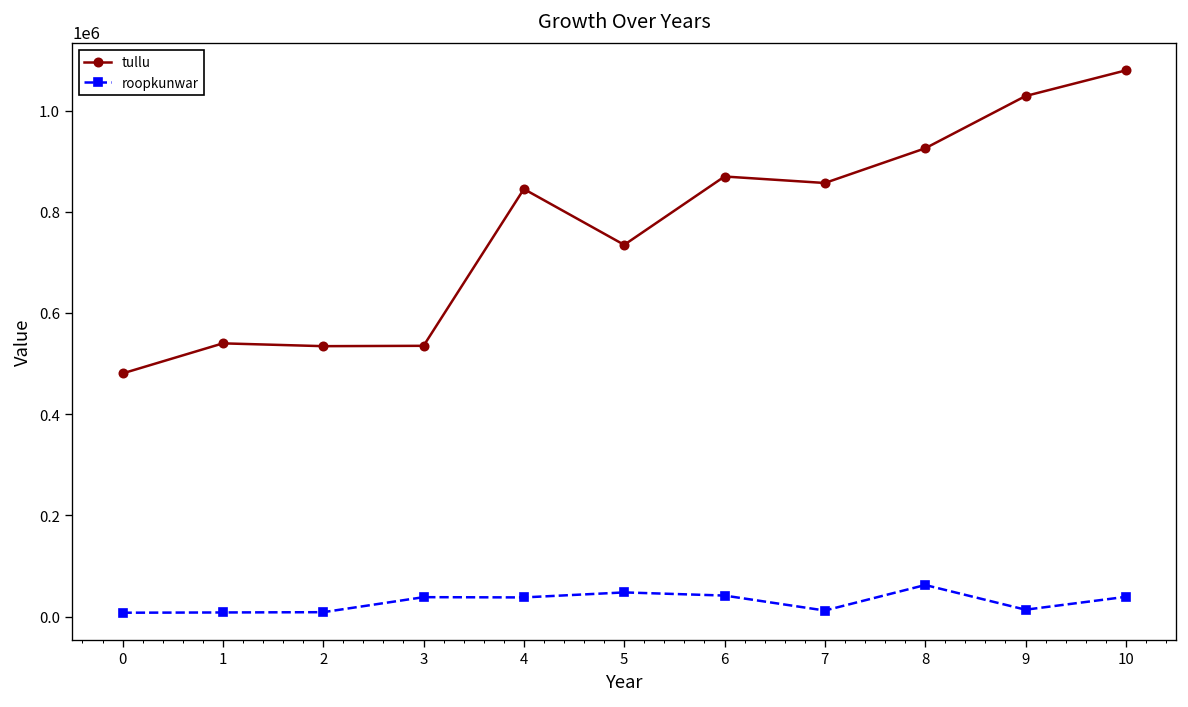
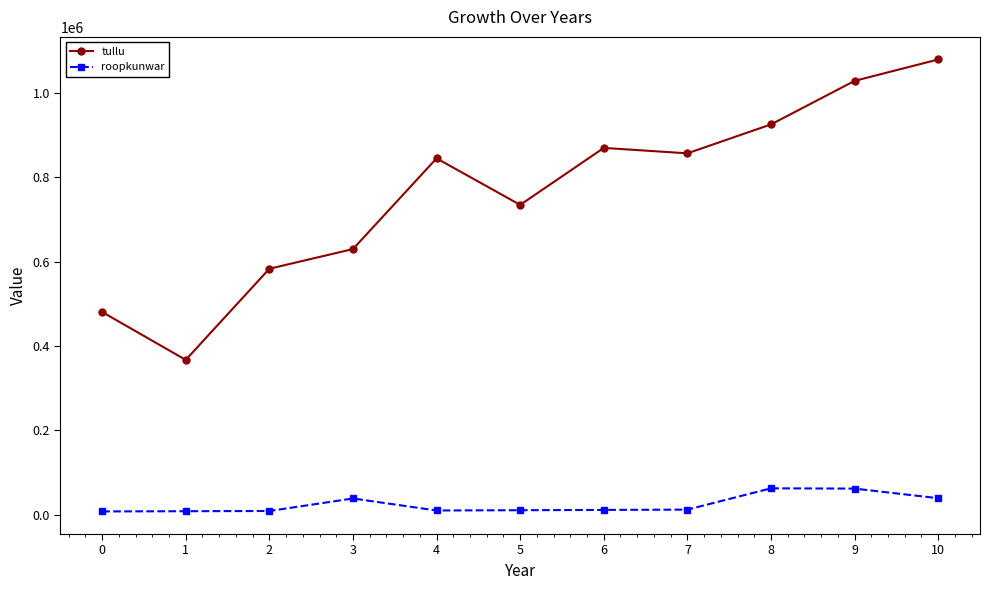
  {
    "tullu": {
      "0": 480000,
-     "1": 540000,
-     "2": 530000,
-     "3": 540000,
+     "1": 370000,
+     "2": 580000,
+     "3": 630000,
      "4": 850000,
      "5": 730000,
      "6": 870000,
      "7": 860000,
      "8": 930000,
      "9": 1030000,
      "10": 1080000
    },
    "roopkunwar": {
      "0": 10000,
      "1": 10000,
      "2": 10000,
      "3": 40000,
-     "4": 40000,
-     "5": 50000,
-     "6": 40000,
+     "4": 10000,
+     "5": 10000,
+     "6": 10000,
      "7": 10000,
      "8": 60000,
-     "9": 10000,
+     "9": 60000,
      "10": 40000
    }
  }
